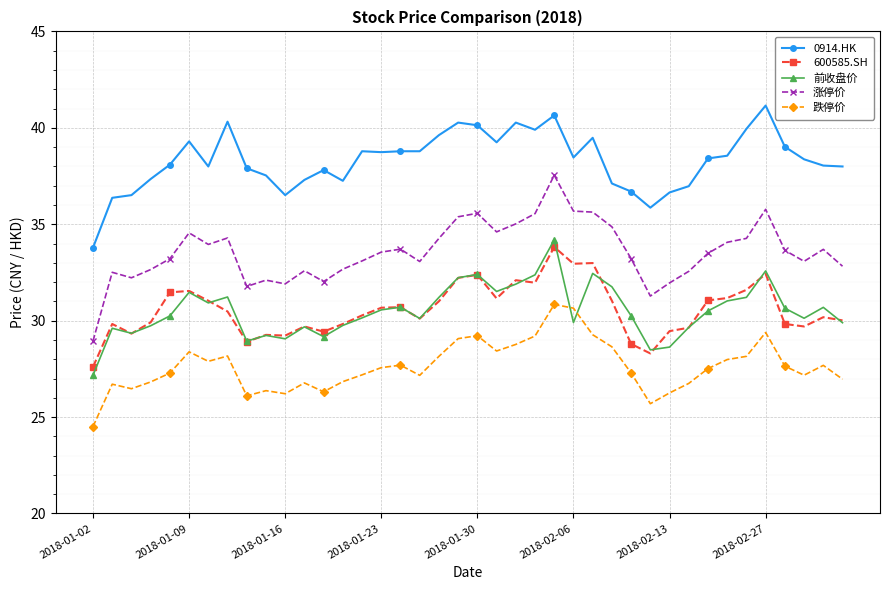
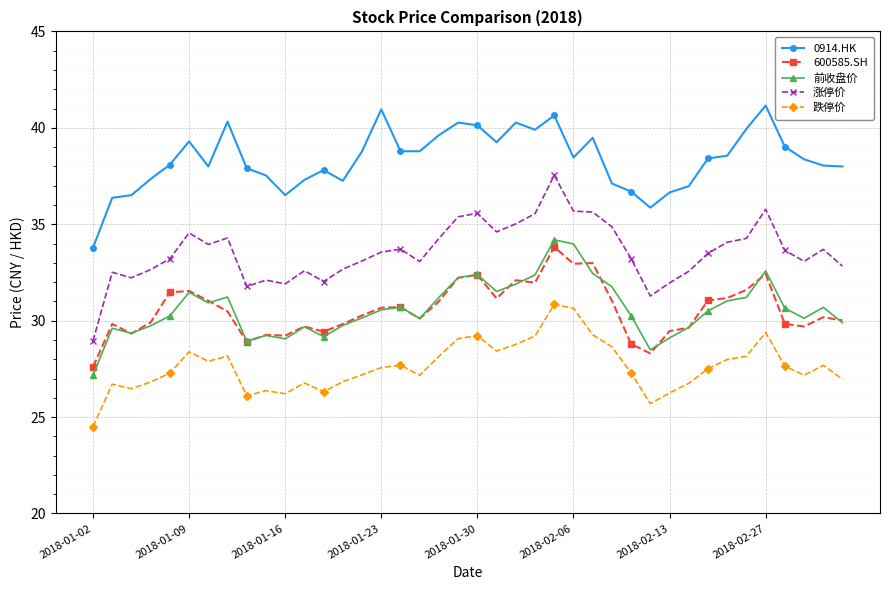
  {
    "0914.HK": {
      "2018-01-02": 33.8,
      "2018-01-09": 39.3,
      "2018-01-16": 36.5,
-     "2018-01-23": 38.7,
+     "2018-01-23": 41.0,
      "2018-01-30": 40.1,
      "2018-02-06": 38.5,
      "2018-02-13": 36.6,
      "2018-02-27": 41.2
    },
    "600585.SH": {
      "2018-01-02": 27.6,
      "2018-01-16": 29.2,
      "2018-02-06": 33.0,
      "2018-02-13": 29.5,
      "2018-02-27": 32.4
    },
    "前收盘价": {
      "2018-01-02": 27.2,
      "2018-01-16": 29.1,
-     "2018-02-06": 29.9,
-     "2018-02-13": 28.6,
+     "2018-02-06": 34.0,
+     "2018-02-13": 29.1,
      "2018-02-27": 32.6
    },
    "涨停价": {
      "2018-01-02": 28.9,
      "2018-01-09": 34.6,
      "2018-01-16": 31.9,
      "2018-01-23": 33.6,
      "2018-01-30": 35.6,
      "2018-02-06": 35.7,
      "2018-02-13": 32.0,
      "2018-02-27": 35.8
    },
    "跌停价": {
      "2018-01-02": 24.5,
      "2018-01-09": 28.4,
      "2018-01-16": 26.2,
      "2018-01-23": 27.6,
      "2018-01-30": 29.2,
      "2018-02-06": 30.6,
      "2018-02-13": 26.3,
      "2018-02-27": 29.4
    }
  }
